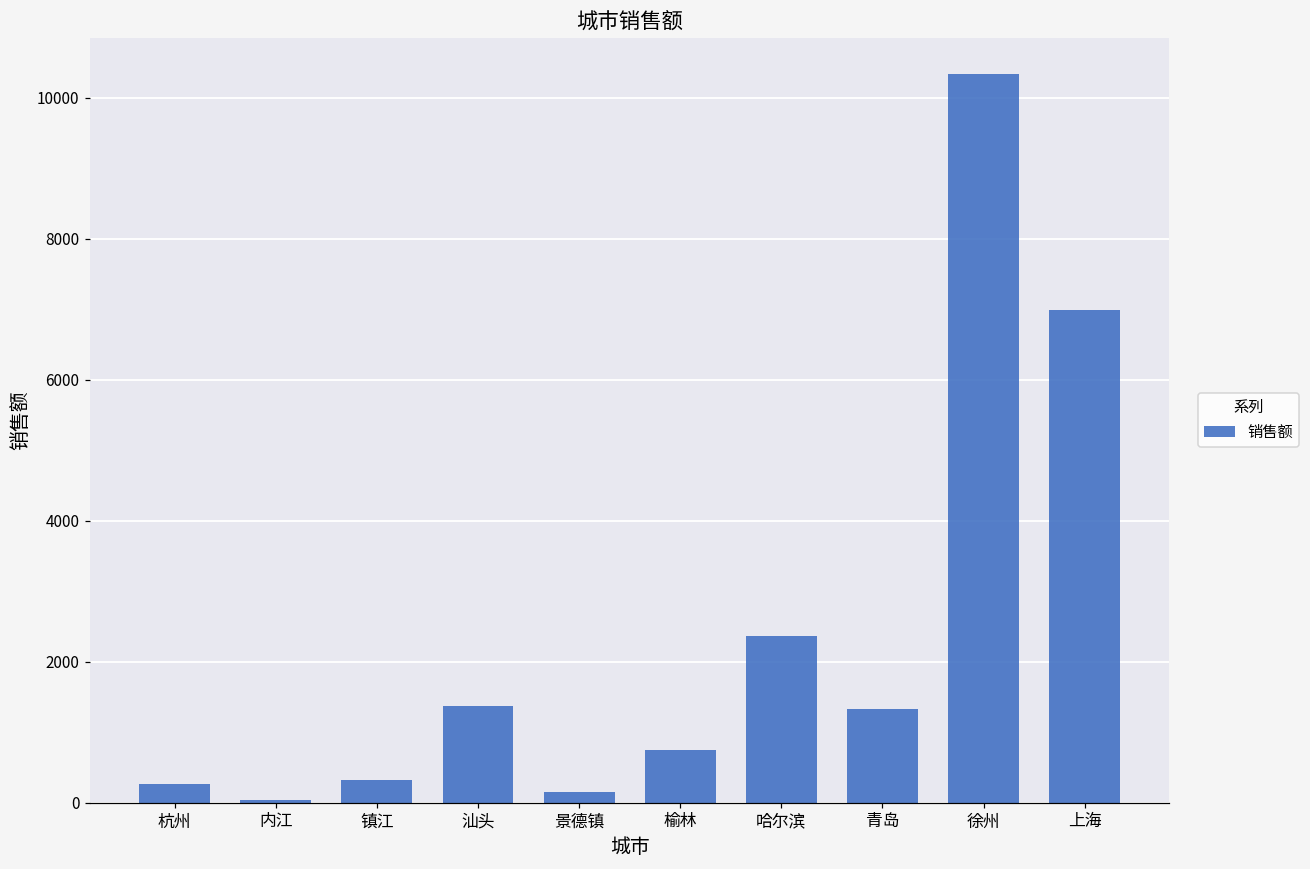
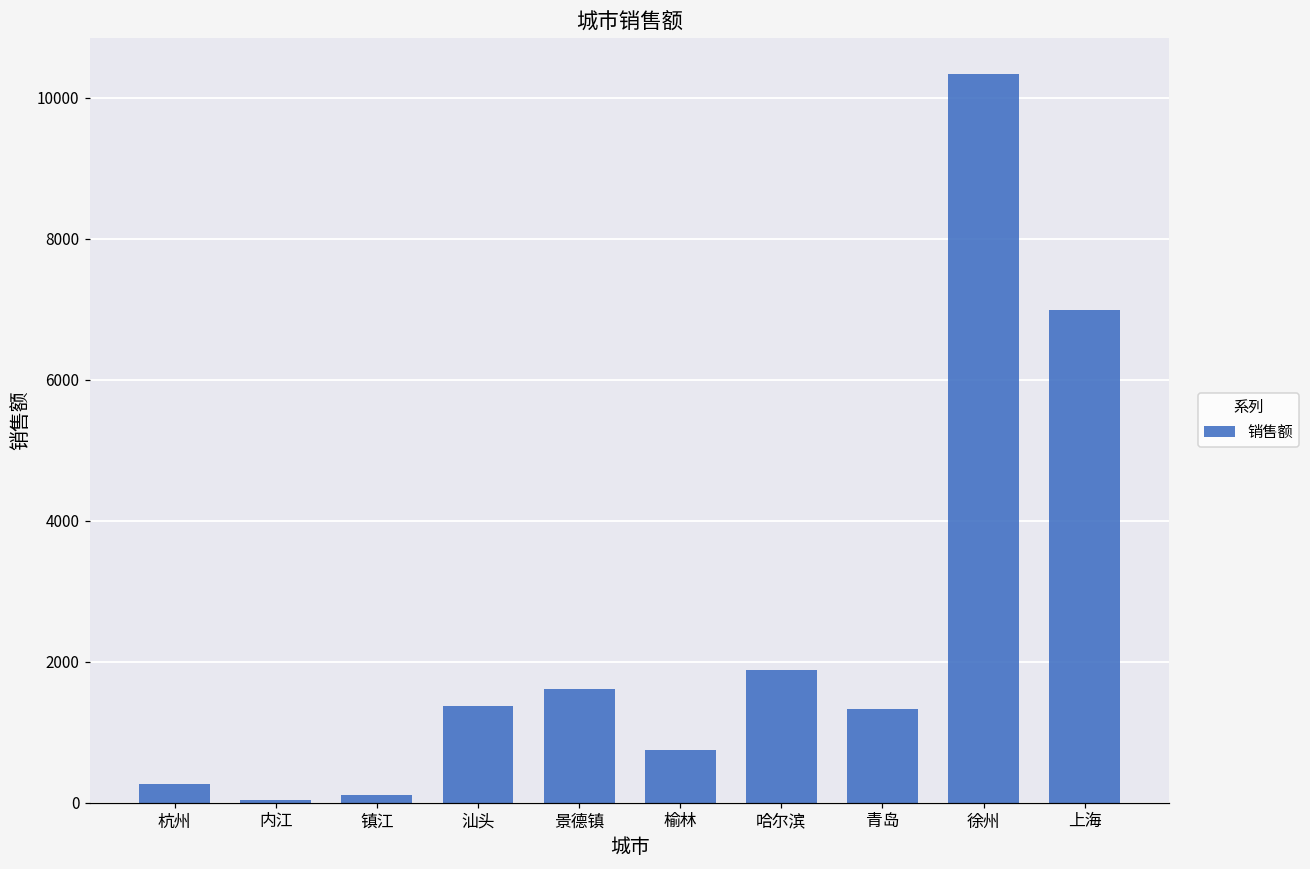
  {
    "杭州": 300,
-   "镇江": 300,
+   "镇江": 100,
    "汕头": 1400,
-   "景德镇": 200,
+   "景德镇": 1600,
    "榆林": 800,
-   "哈尔滨": 2400,
+   "哈尔滨": 1900,
    "青岛": 1300,
    "徐州": 10300,
    "上海": 7000
  }
